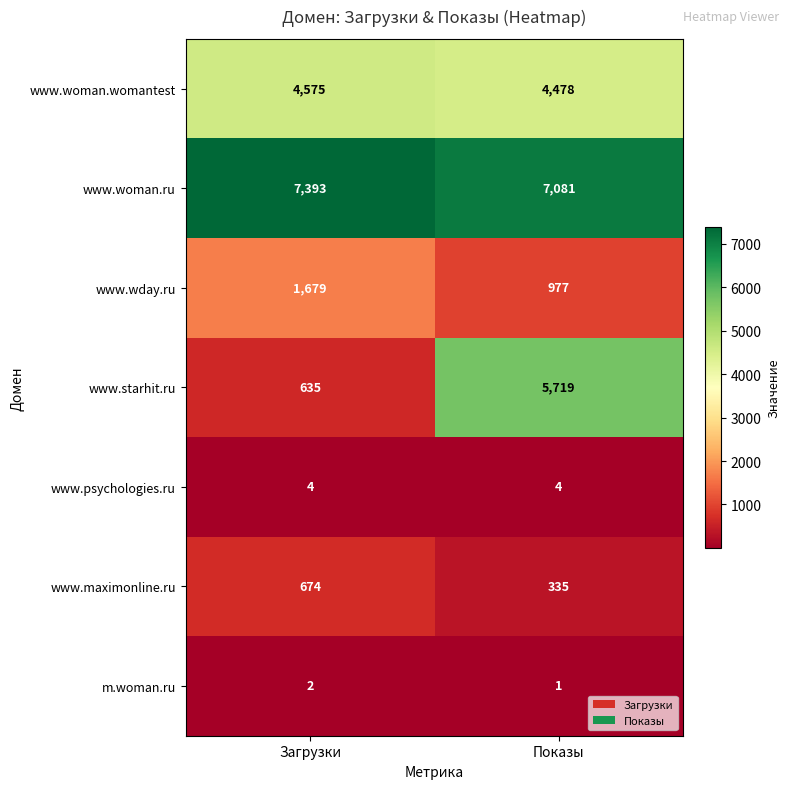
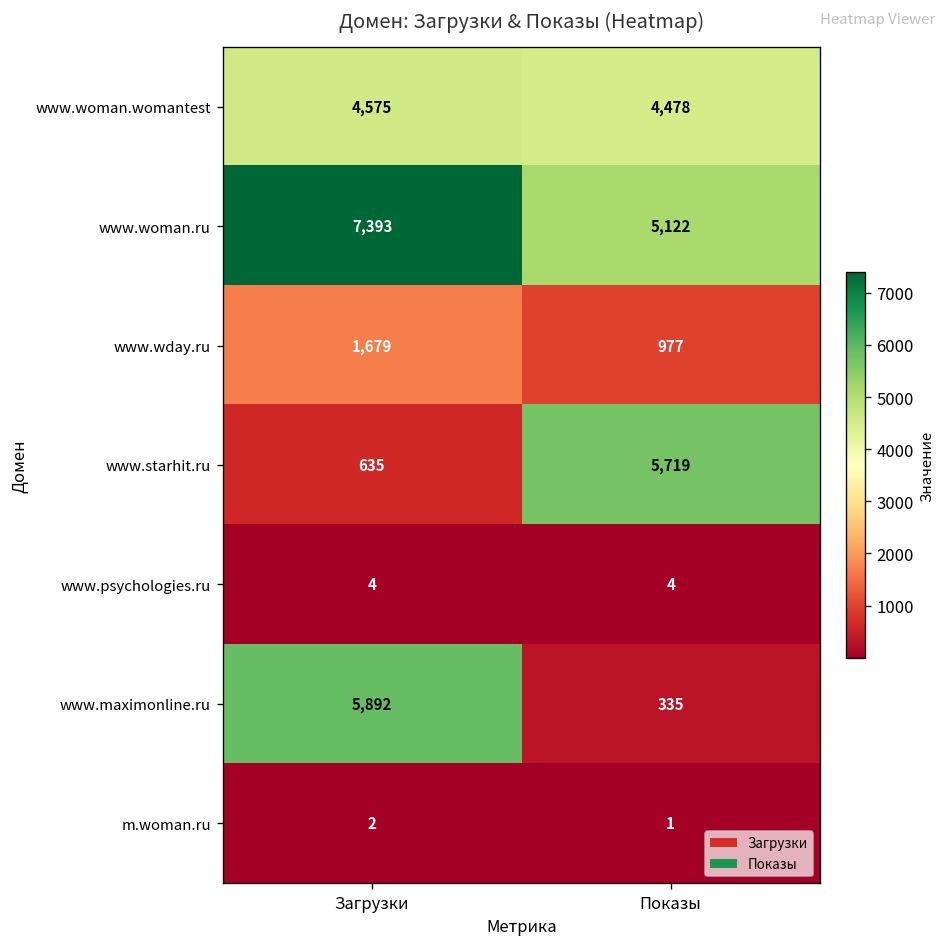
  {
    "www.woman.womantest": {
      "Загрузки": "4,575",
      "Показы": "4,478"
    },
    "www.woman.ru": {
      "Загрузки": "7,393",
-     "Показы": "7,081"
+     "Показы": "5,122"
    },
    "www.wday.ru": {
      "Загрузки": "1,679",
      "Показы": "977"
    },
    "www.starhit.ru": {
      "Загрузки": "635",
      "Показы": "5,719"
    },
    "www.psychologies.ru": {
      "Загрузки": "4",
      "Показы": "4"
    },
    "www.maximonline.ru": {
-     "Загрузки": "674",
+     "Загрузки": "5,892",
      "Показы": "335"
    },
    "m.woman.ru": {
      "Загрузки": "2",
      "Показы": "1"
    }
  }
